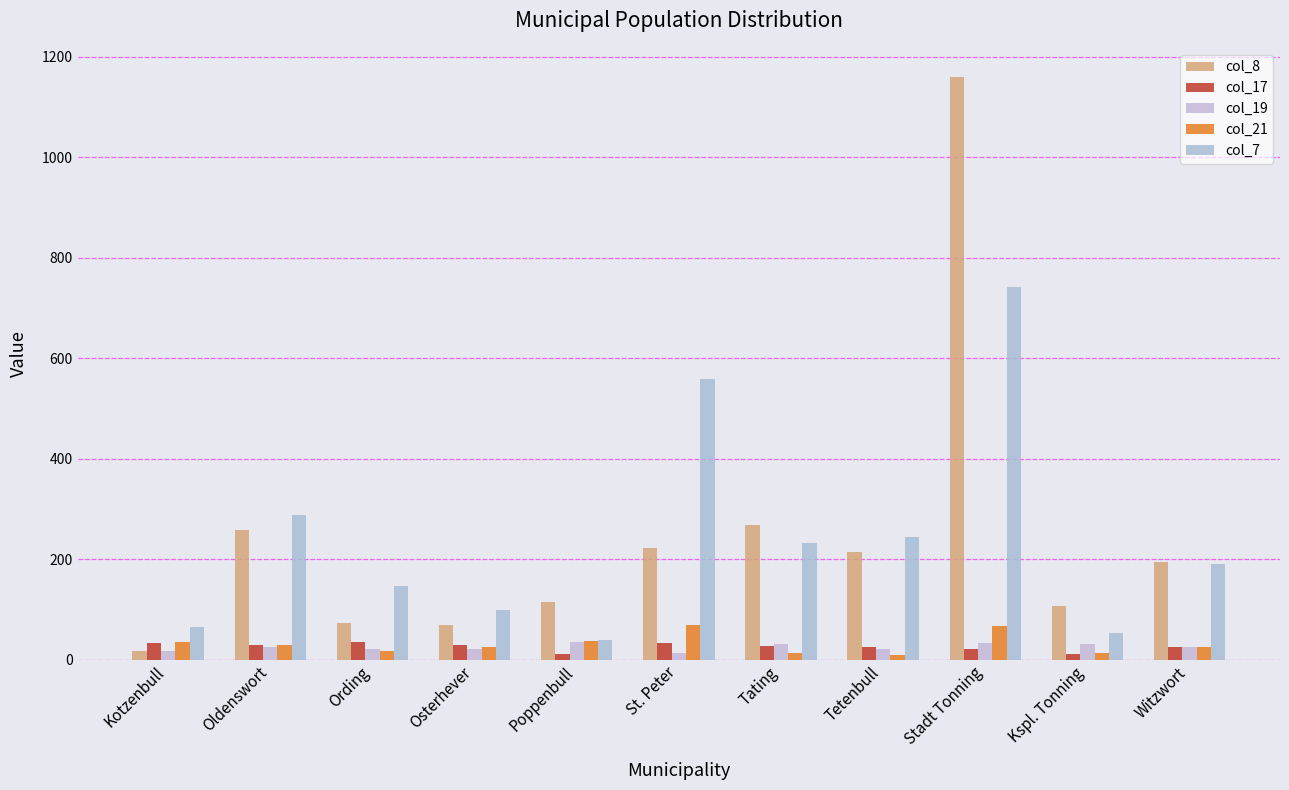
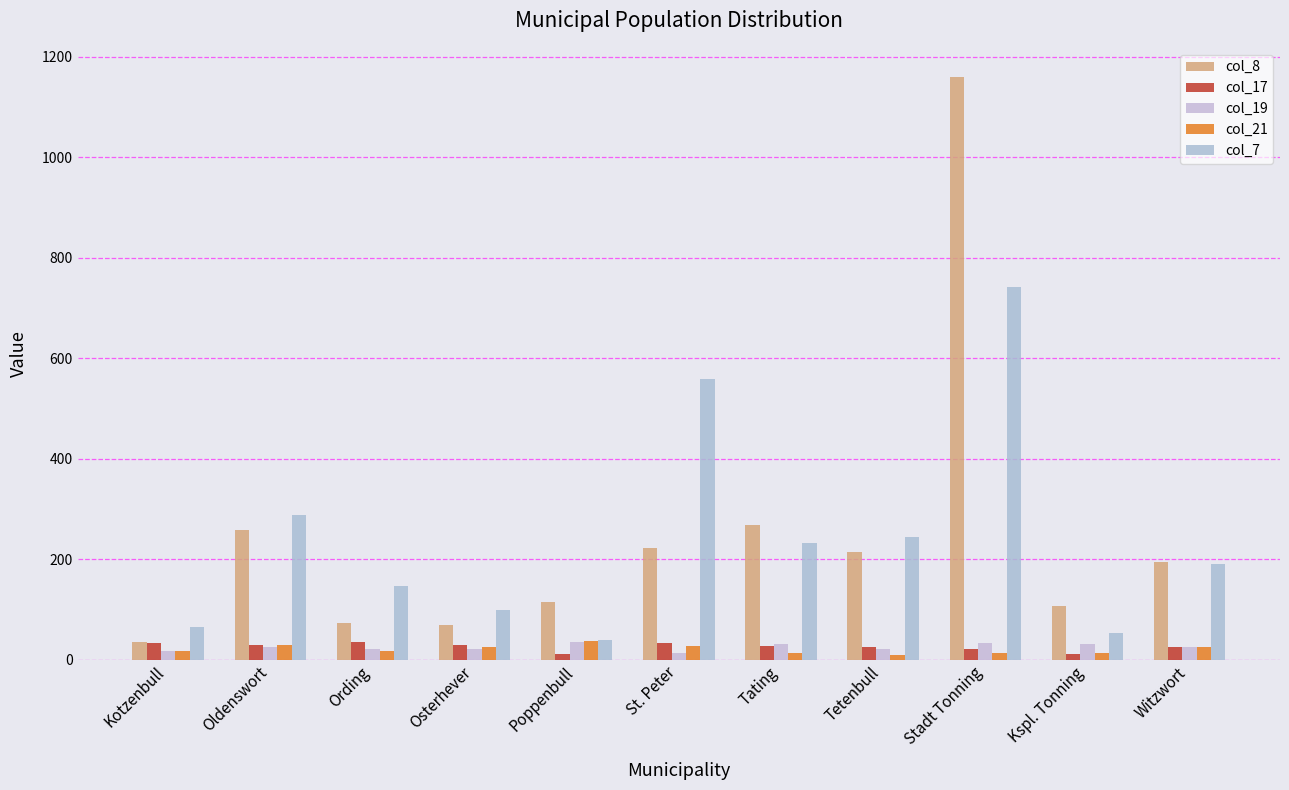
  {
    "col_8": {
-     "Kotzenbull": 20,
+     "Kotzenbull": 40,
      "Oldenswort": 260,
      "Ording": 70,
      "Osterhever": 70,
      "Poppenbull": 110,
      "St. Peter": 220,
      "Tating": 270,
      "Tetenbull": 220,
      "Stadt Tonning": 1160,
      "Kspl. Tonning": 110,
      "Witzwort": 200
    },
    "col_17": {
      "Kotzenbull": 30,
      "Oldenswort": 30,
      "Ording": 40,
      "Osterhever": 30,
      "Poppenbull": 10,
      "St. Peter": 30,
      "Tating": 30,
      "Tetenbull": 30,
      "Stadt Tonning": 20,
      "Kspl. Tonning": 10,
      "Witzwort": 30
    },
    "col_21": {
-     "Kotzenbull": 40,
+     "Kotzenbull": 20,
      "Oldenswort": 30,
      "Ording": 20,
      "Osterhever": 30,
      "Poppenbull": 40,
-     "St. Peter": 70,
+     "St. Peter": 30,
      "Tating": 10,
      "Tetenbull": 10,
-     "Stadt Tonning": 70,
+     "Stadt Tonning": 10,
      "Kspl. Tonning": 10,
      "Witzwort": 30
    }
  }
